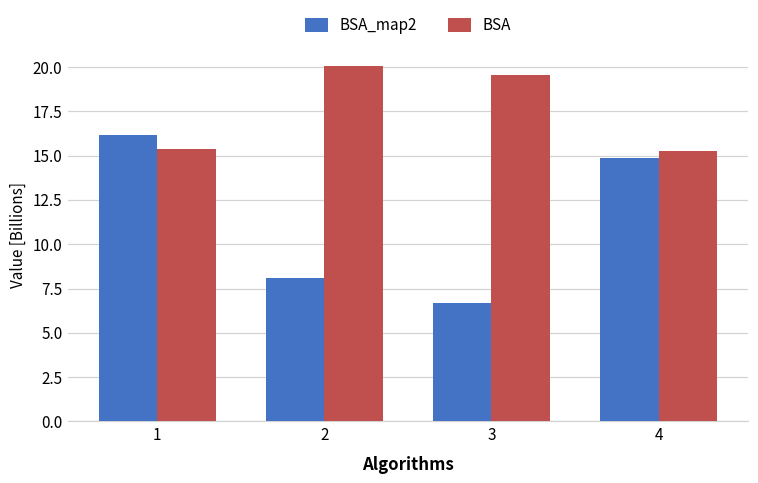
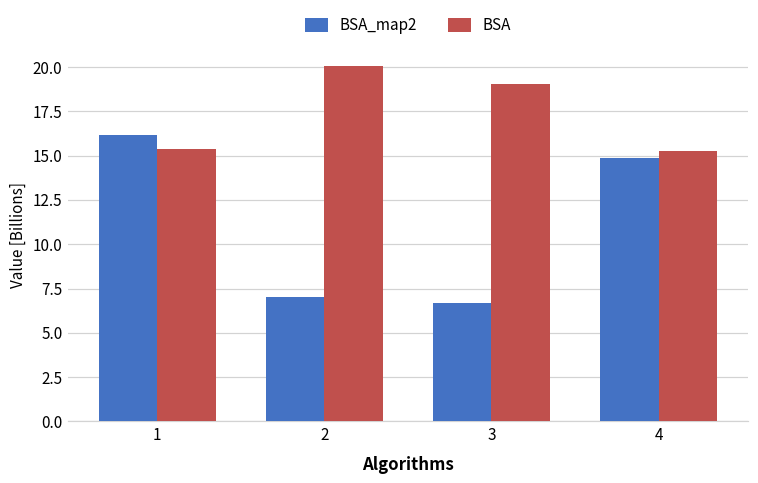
  {
    "BSA_map2": {
      "1": 16.2,
-     "2": 8.1,
+     "2": 7.0,
      "3": 6.7,
      "4": 14.9
    },
    "BSA": {
      "1": 15.4,
      "2": 20.1,
-     "3": 19.6,
+     "3": 19.0,
      "4": 15.3
    }
  }
